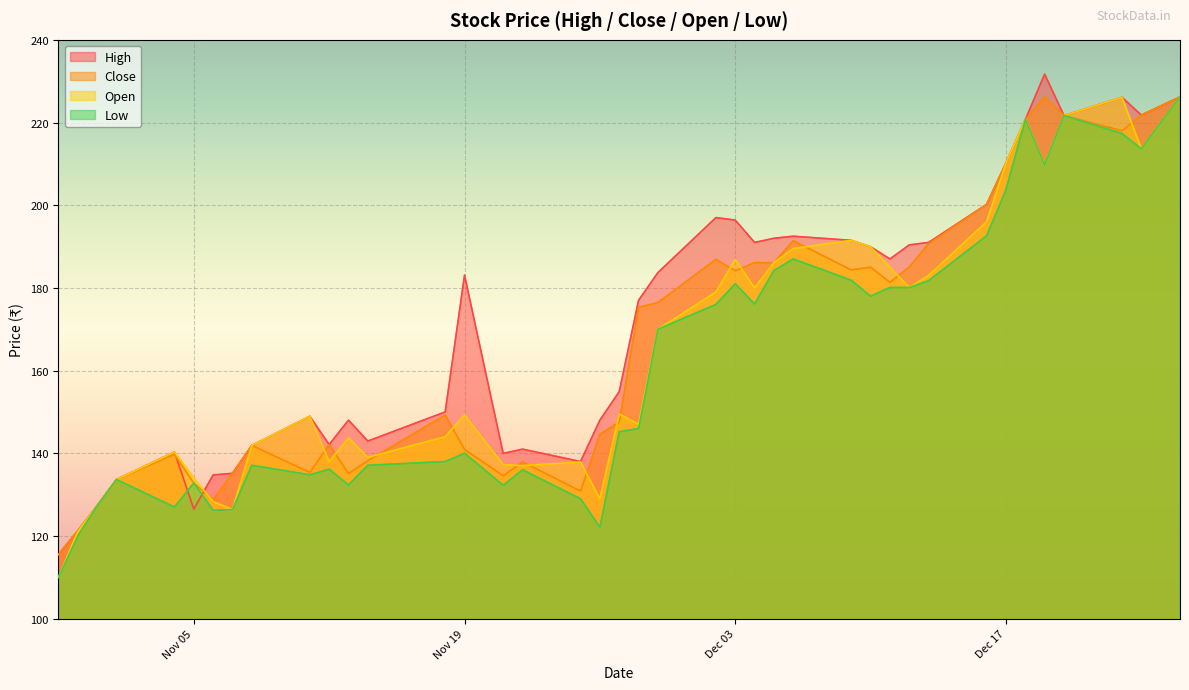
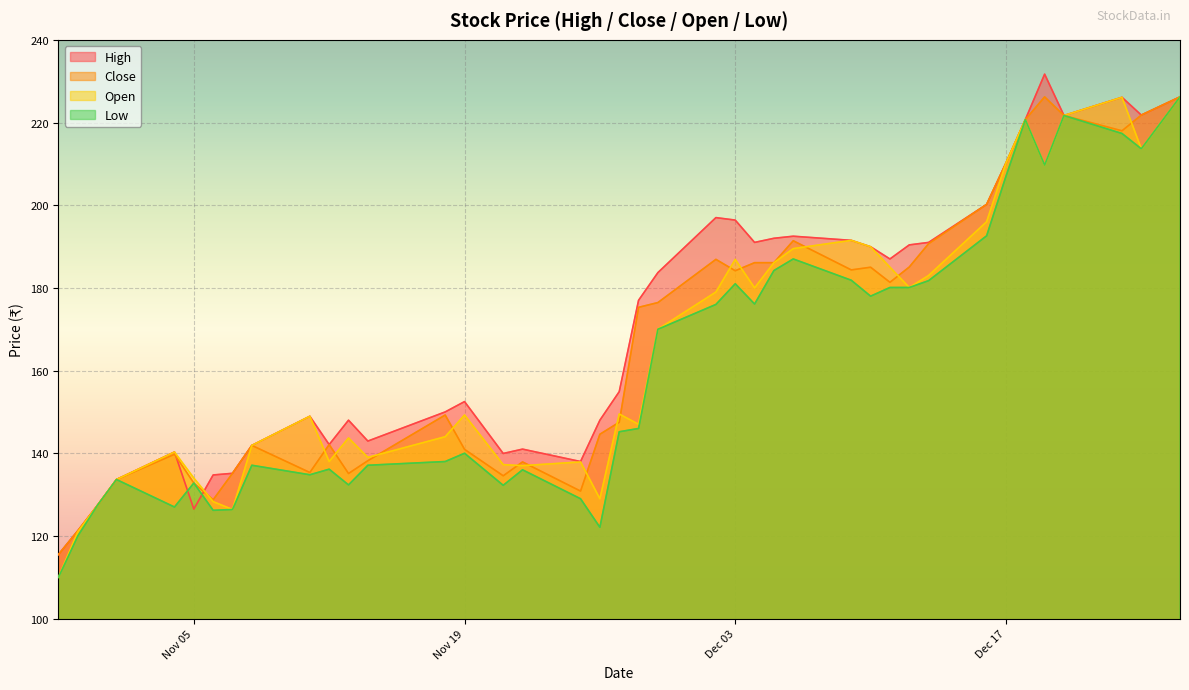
  {
    "High": {
      "Nov 05": 127,
-     "Nov 19": 183,
+     "Nov 19": 153,
      "Dec 03": 196
    },
    "Low": {
      "Nov 19": 140,
      "Dec 03": 181,
-     "Dec 17": 204
+     "Dec 17": 207
    }
  }
